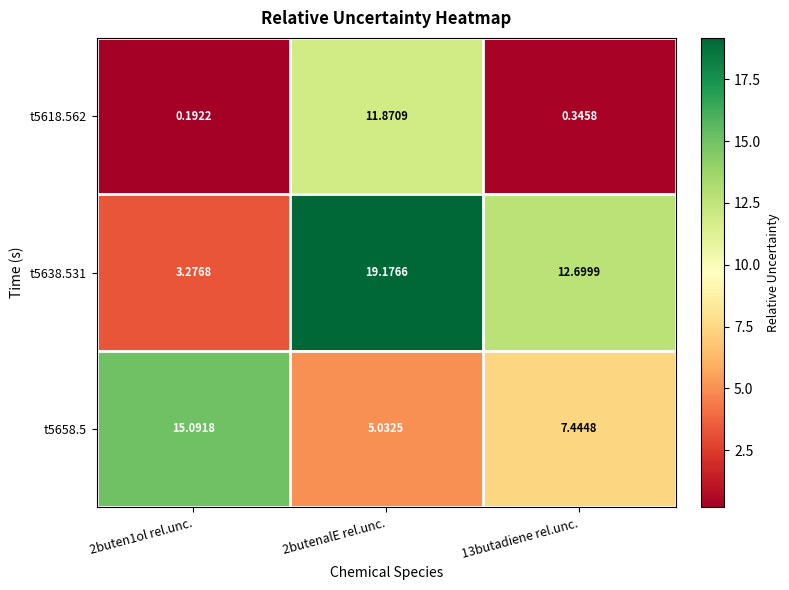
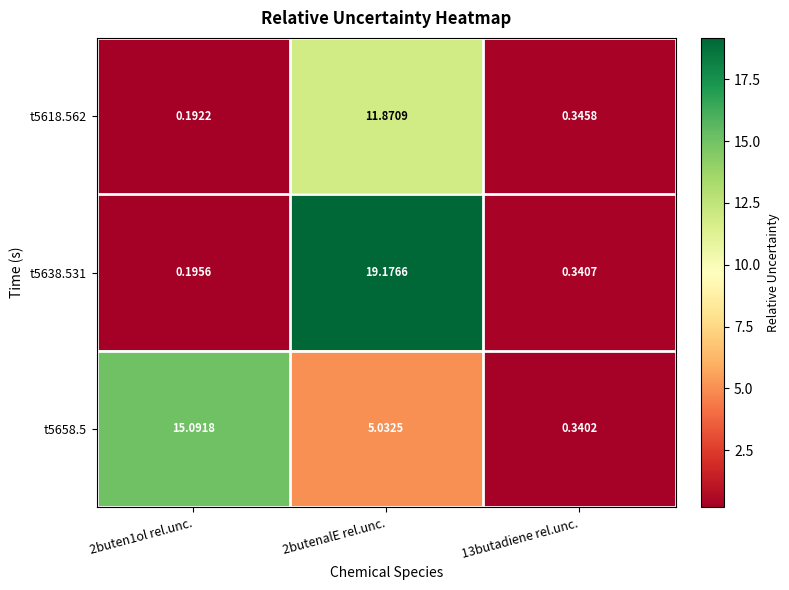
  {
    "t5618.562": {
      "2buten1ol rel.unc.": 0.1922,
      "2butenalE rel.unc.": 11.8709,
      "13butadiene rel.unc.": 0.3458
    },
    "t5638.531": {
-     "2buten1ol rel.unc.": 3.2768,
+     "2buten1ol rel.unc.": 0.1956,
      "2butenalE rel.unc.": 19.1766,
-     "13butadiene rel.unc.": 12.6999
+     "13butadiene rel.unc.": 0.3407
    },
    "t5658.5": {
      "2buten1ol rel.unc.": 15.0918,
      "2butenalE rel.unc.": 5.0325,
-     "13butadiene rel.unc.": 7.4448
+     "13butadiene rel.unc.": 0.3402
    }
  }
